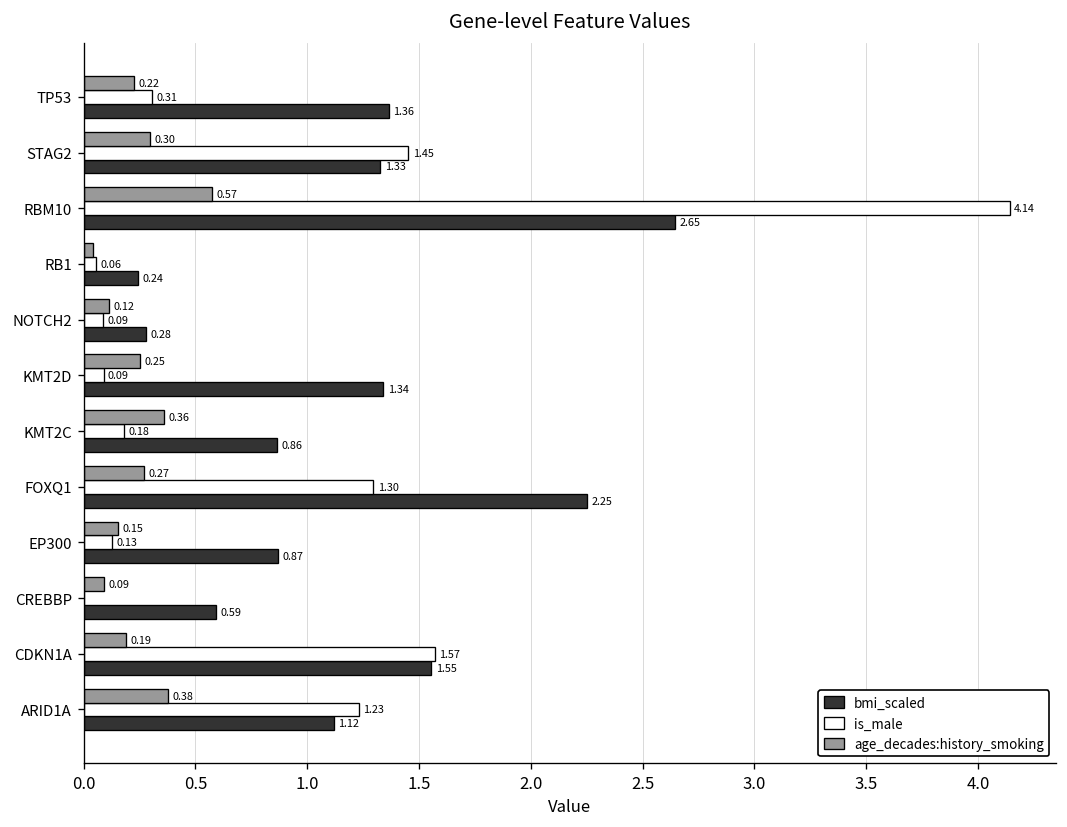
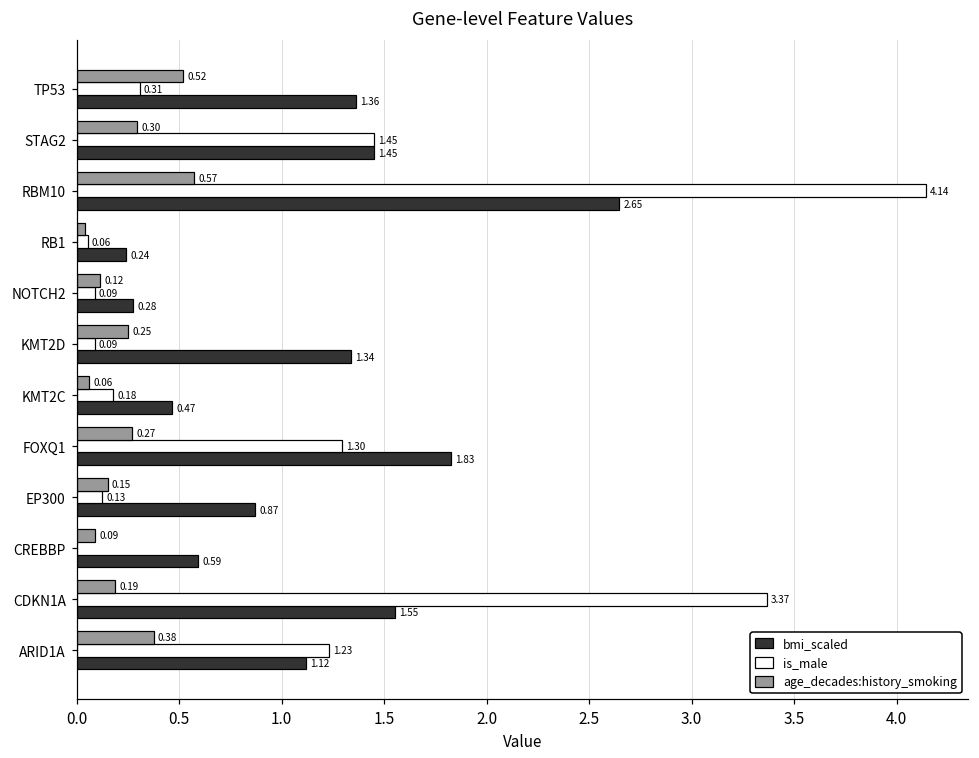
  {
    "bmi_scaled": {
      "TP53": 1.36,
-     "STAG2": 1.33,
+     "STAG2": 1.45,
      "RBM10": 2.65,
      "RB1": 0.24,
      "NOTCH2": 0.28,
      "KMT2D": 1.34,
-     "KMT2C": 0.86,
-     "FOXQ1": 2.25,
+     "KMT2C": 0.47,
+     "FOXQ1": 1.83,
      "EP300": 0.87,
      "CREBBP": 0.59,
      "CDKN1A": 1.55,
      "ARID1A": 1.12
    },
    "is_male": {
      "TP53": 0.31,
      "STAG2": 1.45,
      "RBM10": 4.14,
      "RB1": 0.06,
      "NOTCH2": 0.09,
      "KMT2D": 0.09,
      "KMT2C": 0.18,
      "FOXQ1": 1.30,
      "EP300": 0.13,
-     "CDKN1A": 1.57,
+     "CDKN1A": 3.37,
      "ARID1A": 1.23
    },
    "age_decades:history_smoking": {
-     "TP53": 0.22,
+     "TP53": 0.52,
      "STAG2": 0.30,
      "RBM10": 0.57,
      "NOTCH2": 0.12,
      "KMT2D": 0.25,
-     "KMT2C": 0.36,
+     "KMT2C": 0.06,
      "FOXQ1": 0.27,
      "EP300": 0.15,
      "CREBBP": 0.09,
      "CDKN1A": 0.19,
      "ARID1A": 0.38
    }
  }
